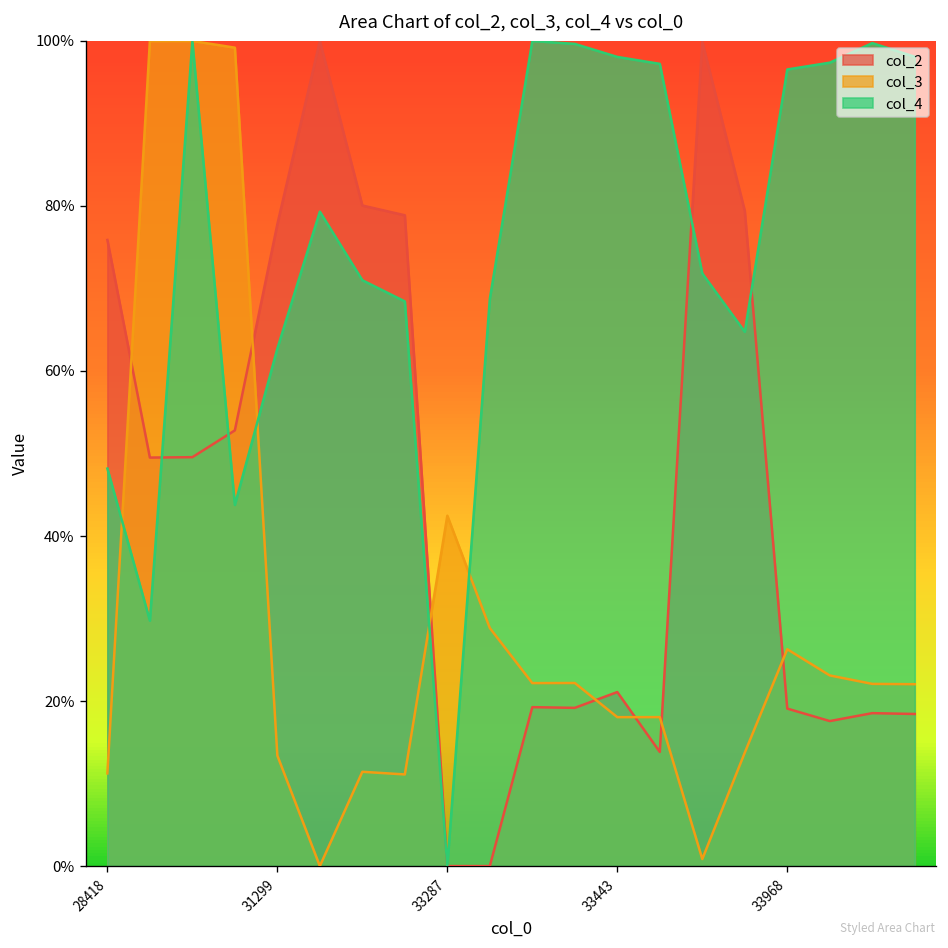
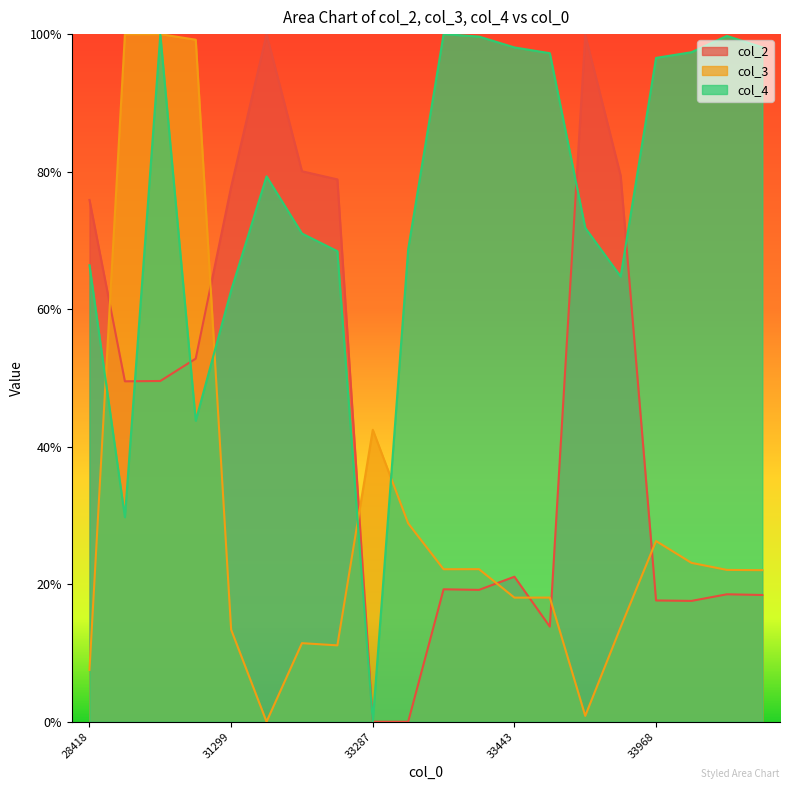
  {
    "col_2": {
      "28418": "76%",
      "31299": "78%",
      "33443": "21%",
-     "33968": "19%"
+     "33968": "18%"
    },
    "col_3": {
-     "28418": "11%",
+     "28418": "8%",
      "31299": "13%",
      "33287": "42%",
      "33443": "18%",
      "33968": "26%"
    },
    "col_4": {
-     "28418": "48%",
+     "28418": "66%",
      "31299": "63%",
      "33443": "98%",
      "33968": "97%"
    }
  }
